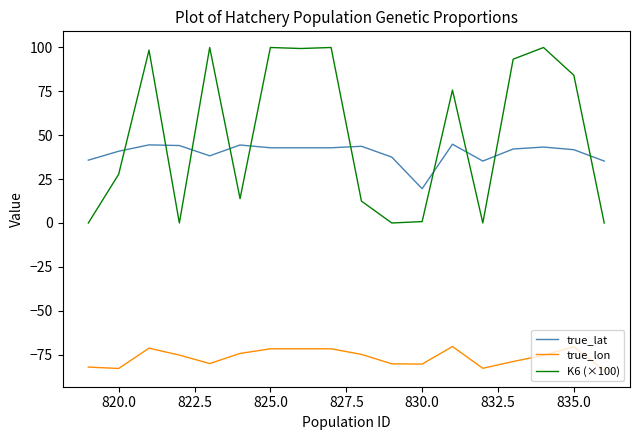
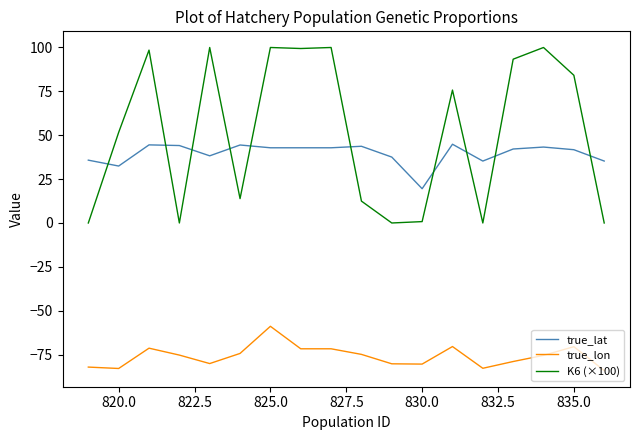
  {
    "true_lat": {
-     "820.0": 41,
+     "820.0": 32,
      "825.0": 43,
      "830.0": 20,
      "835.0": 42
    },
    "true_lon": {
      "820.0": -83,
-     "825.0": -72,
+     "825.0": -59,
      "830.0": -80
    },
    "K6 (×100)": {
-     "820.0": 28,
+     "820.0": 52,
      "825.0": 100,
      "830.0": 1,
      "835.0": 84
    }
  }
